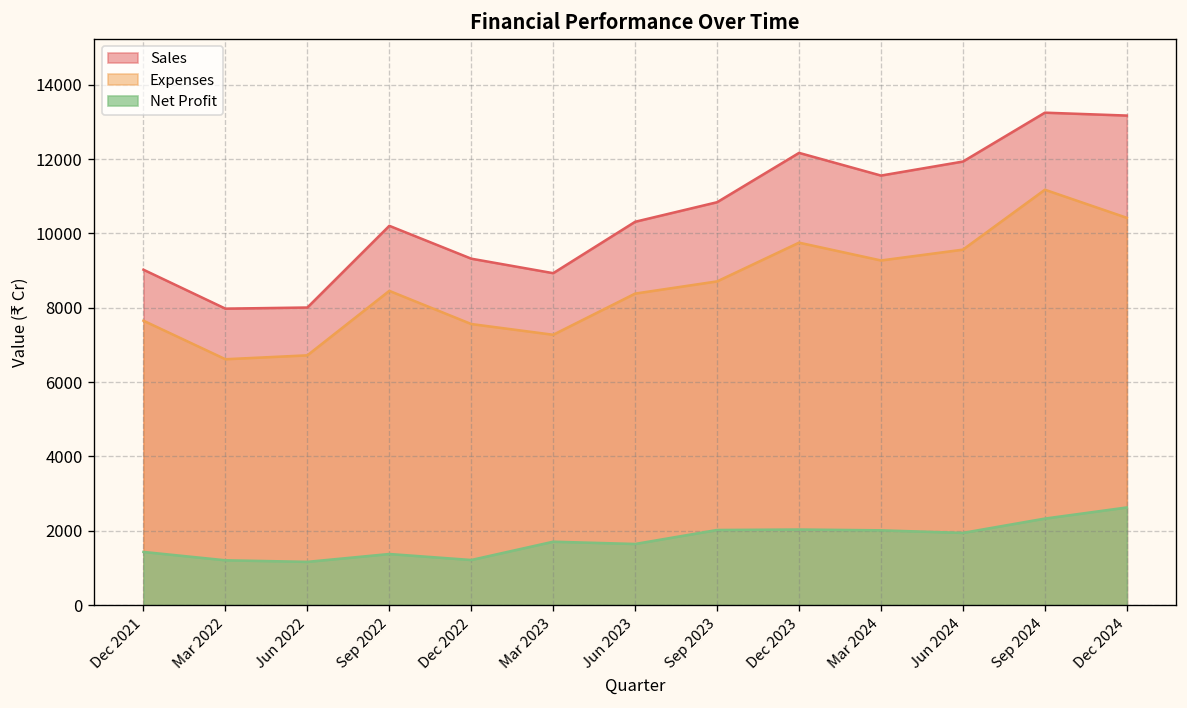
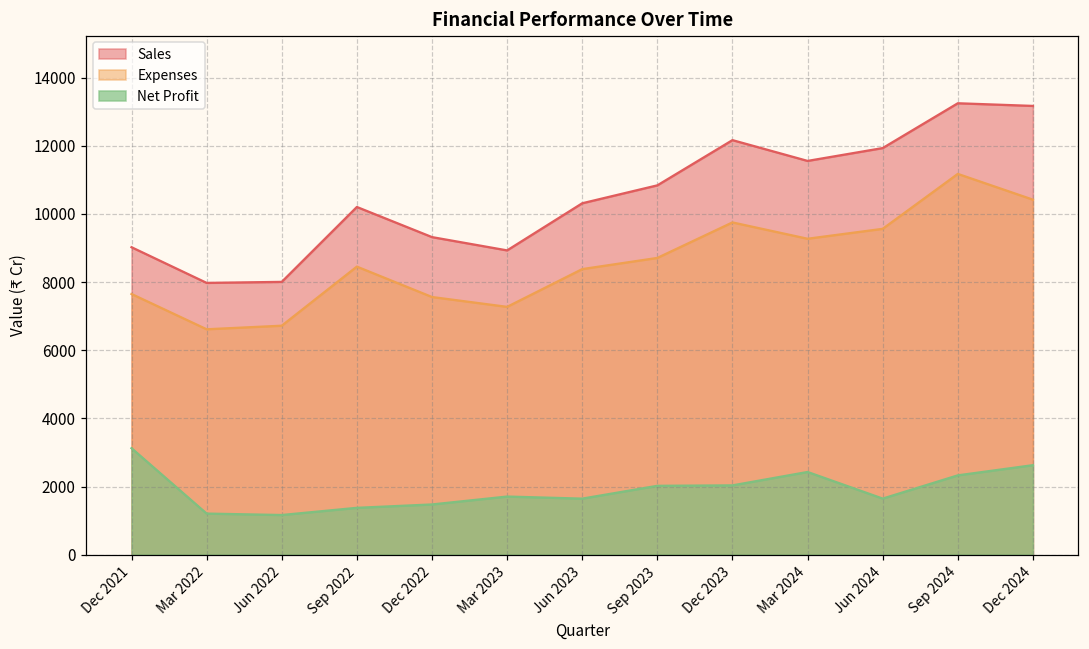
  {
    "Net Profit": {
-     "Dec 2021": 1400,
+     "Dec 2021": 3100,
      "Mar 2022": 1200,
      "Jun 2022": 1200,
      "Sep 2022": 1400,
-     "Dec 2022": 1200,
+     "Dec 2022": 1500,
      "Mar 2023": 1700,
      "Jun 2023": 1600,
      "Sep 2023": 2000,
      "Dec 2023": 2000,
-     "Mar 2024": 2000,
-     "Jun 2024": 1900,
+     "Mar 2024": 2400,
+     "Jun 2024": 1600,
      "Sep 2024": 2300,
      "Dec 2024": 2600
    }
  }
